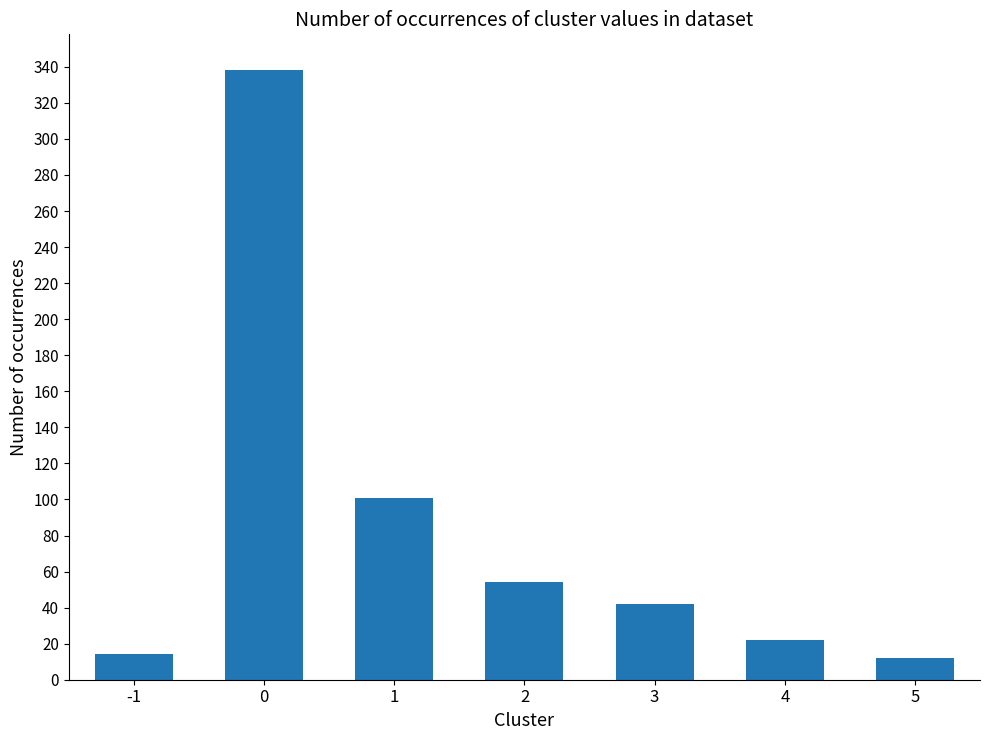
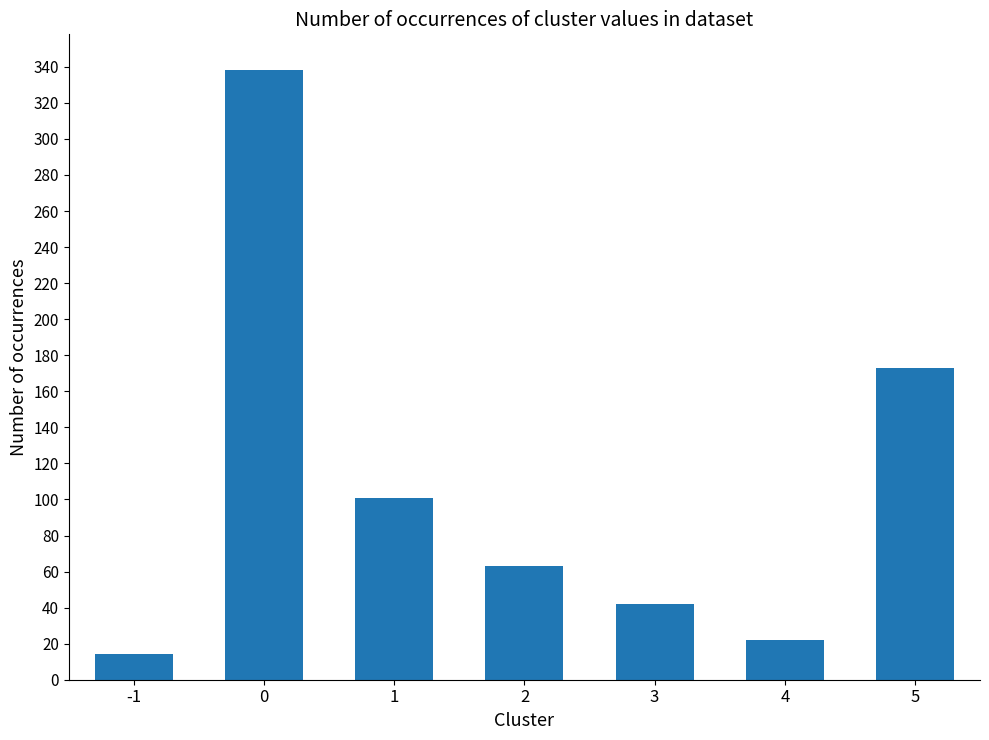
  {
    "-1": 14,
    "0": 338,
    "1": 101,
-   "2": 54,
+   "2": 63,
    "3": 42,
    "4": 22,
-   "5": 12
+   "5": 173
  }
